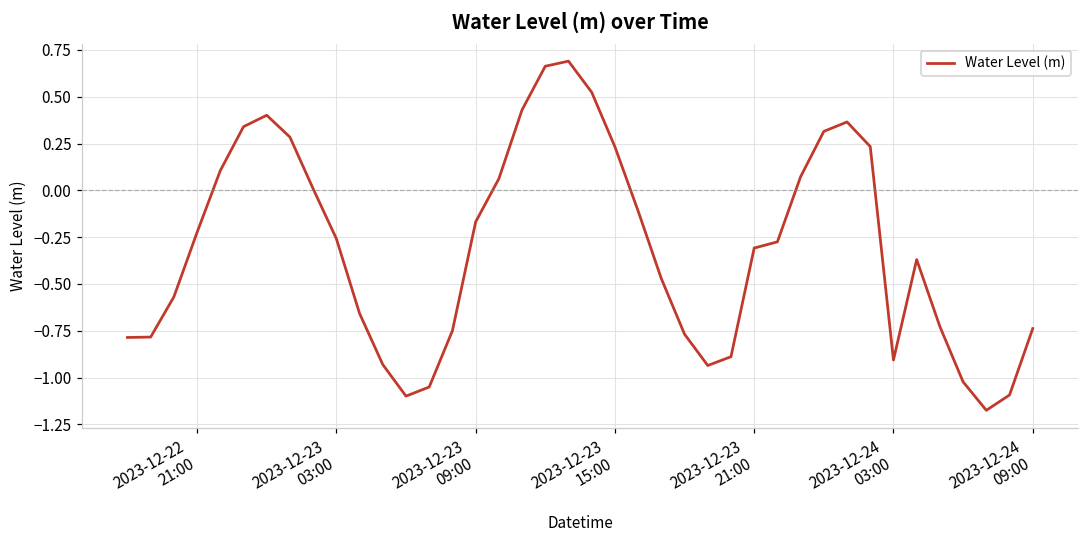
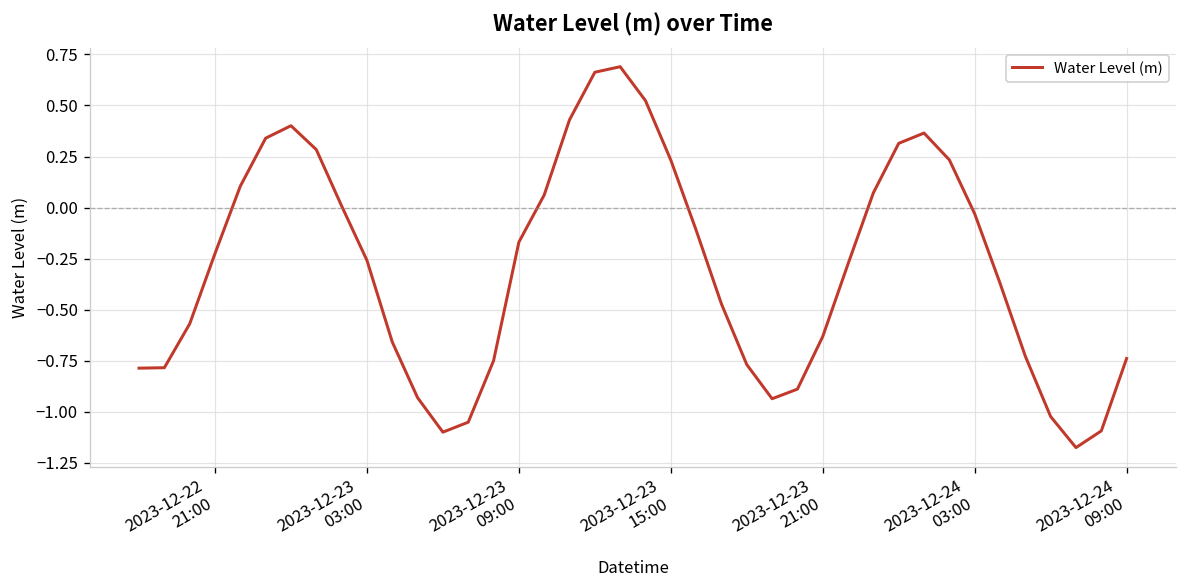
  {
    "2023-12-22 21:00": -0.22,
    "2023-12-23 03:00": -0.26,
    "2023-12-23 09:00": -0.17,
    "2023-12-23 15:00": 0.23,
-   "2023-12-23 21:00": -0.31,
-   "2023-12-24 03:00": -0.91,
+   "2023-12-23 21:00": -0.63,
+   "2023-12-24 03:00": -0.03,
    "2023-12-24 09:00": -0.74
  }
